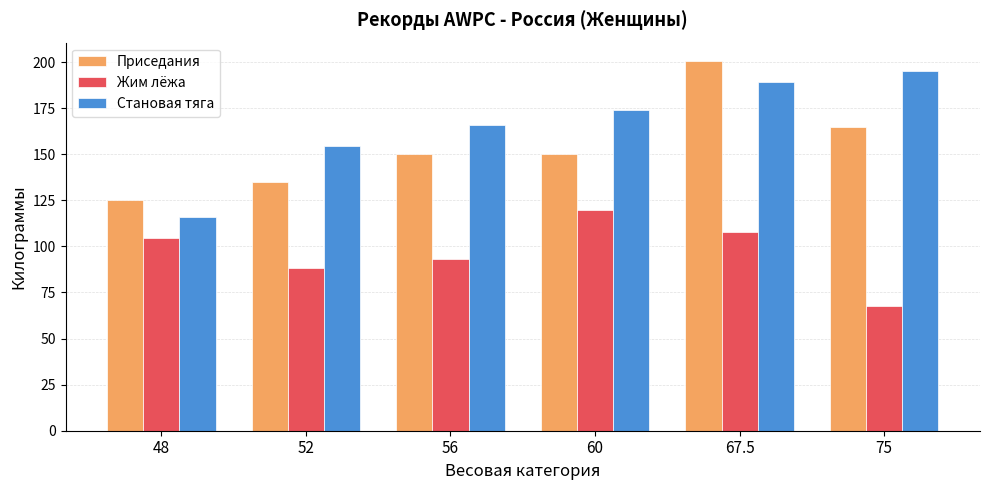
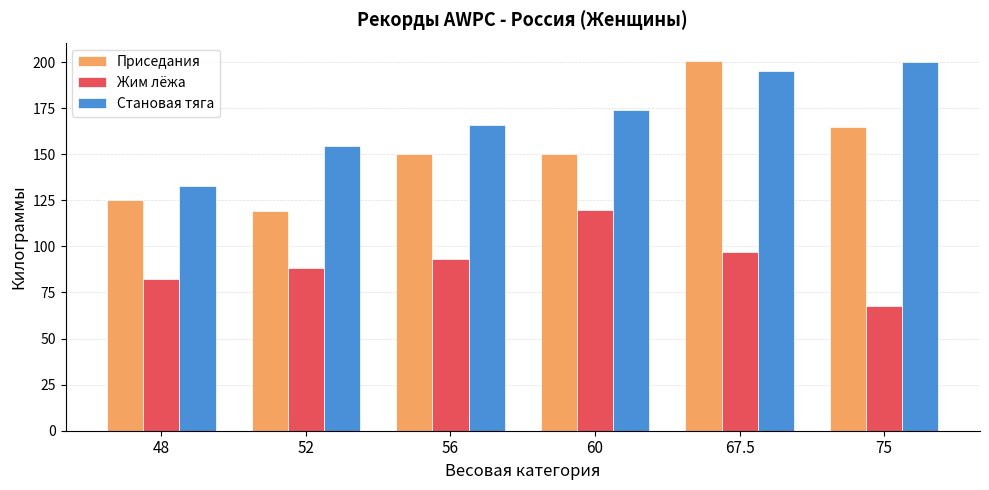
  {
    "Приседания": {
      "48": 125,
-     "52": 135,
+     "52": 119,
      "56": 150,
      "60": 150,
      "67.5": 201,
      "75": 165
    },
    "Жим лёжа": {
-     "48": 105,
+     "48": 83,
      "52": 88,
      "56": 93,
      "60": 120,
-     "67.5": 108,
+     "67.5": 97,
      "75": 68
    },
    "Становая тяга": {
-     "48": 116,
+     "48": 133,
      "52": 155,
      "56": 166,
      "60": 174,
-     "67.5": 189,
-     "75": 195
+     "67.5": 195,
+     "75": 200
    }
  }
